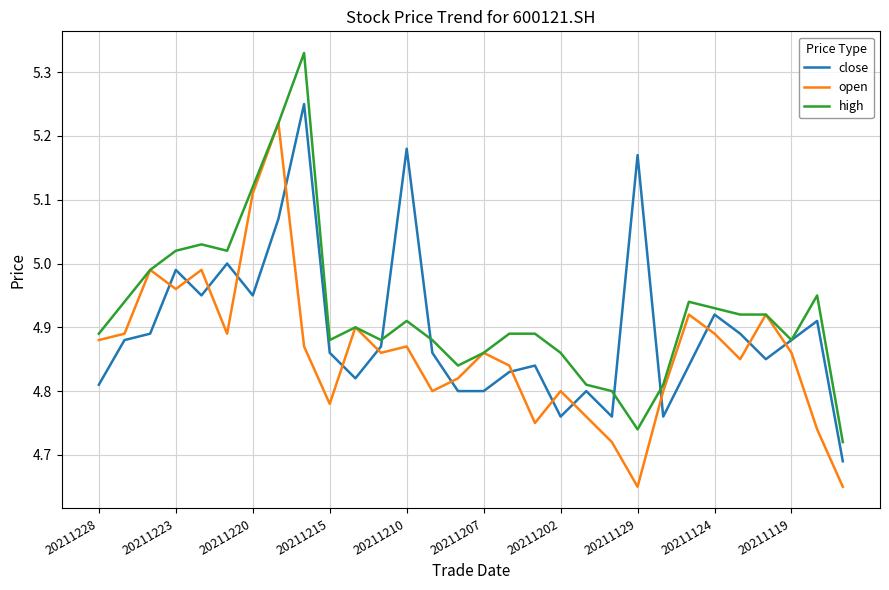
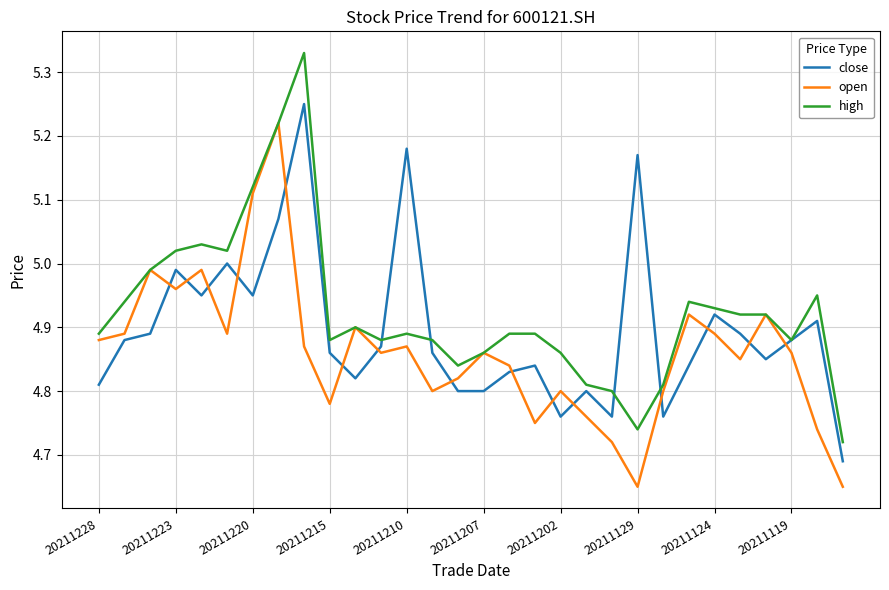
  {
    "close": {
      "20211228": 4.81,
      "20211223": 4.99,
      "20211220": 4.95,
      "20211215": 4.86,
      "20211210": 5.18,
      "20211207": 4.80,
      "20211202": 4.76,
      "20211129": 5.17,
      "20211124": 4.92
    },
    "open": {
      "20211228": 4.88,
      "20211223": 4.96,
      "20211220": 5.11,
      "20211215": 4.78,
      "20211210": 4.87,
      "20211202": 4.80,
      "20211129": 4.65,
      "20211124": 4.89,
      "20211119": 4.86
    },
    "high": {
      "20211228": 4.89,
      "20211223": 5.02,
      "20211220": 5.12,
      "20211215": 4.88,
-     "20211210": 4.91,
+     "20211210": 4.89,
      "20211202": 4.86,
      "20211129": 4.74,
      "20211124": 4.93
    }
  }
